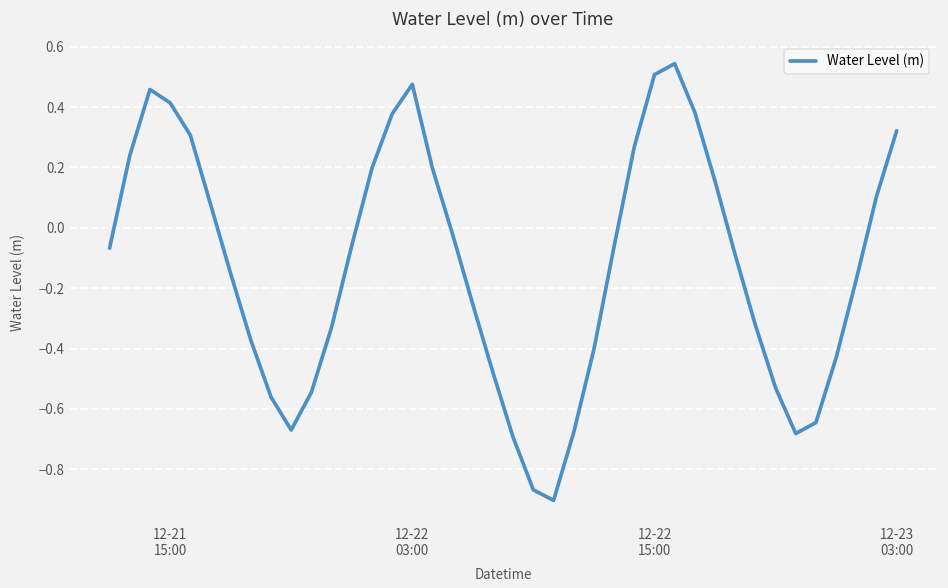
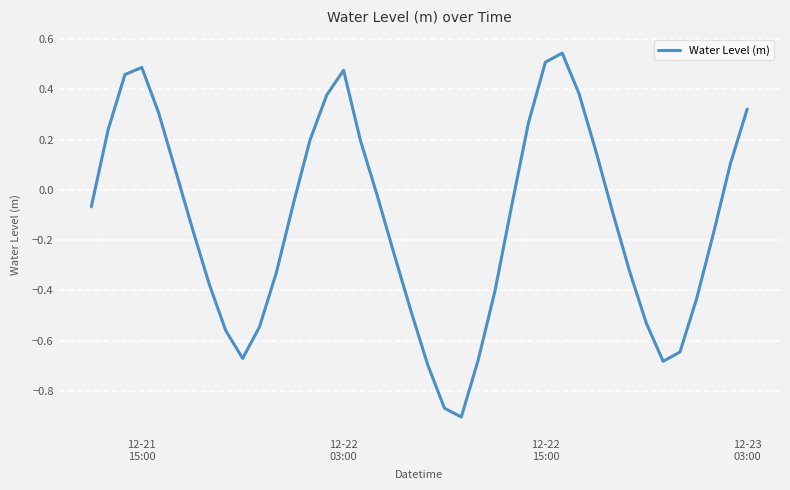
  {
-   "12-21 15:00": 0.41,
+   "12-21 15:00": 0.49,
    "12-22 03:00": 0.48,
    "12-22 15:00": 0.51,
    "12-23 03:00": 0.32
  }
